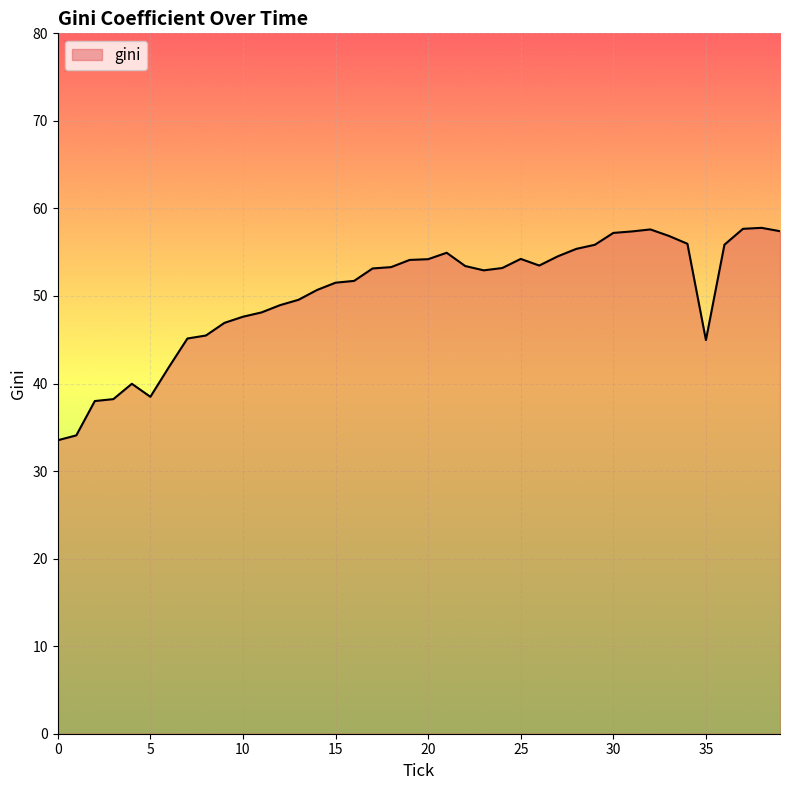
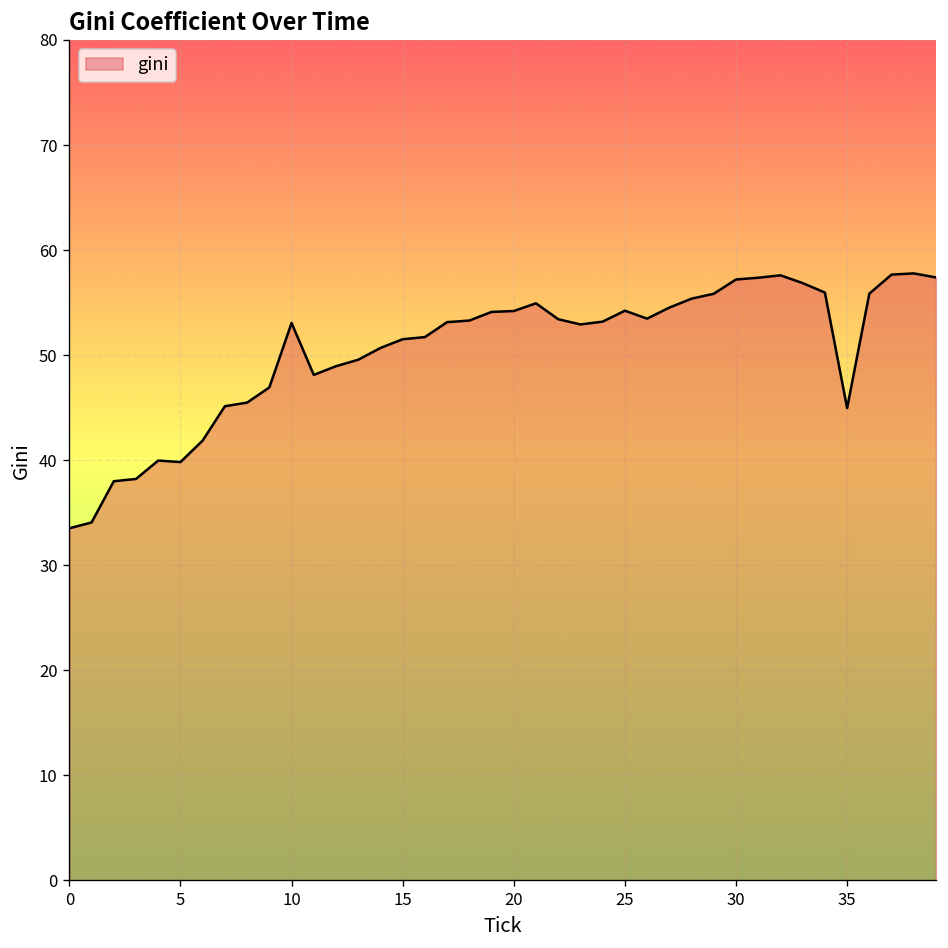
  {
    "0": 34,
-   "5": 38,
-   "10": 48,
+   "5": 40,
+   "10": 53,
    "15": 52,
    "20": 54,
    "25": 54,
    "30": 57,
    "35": 45
  }
